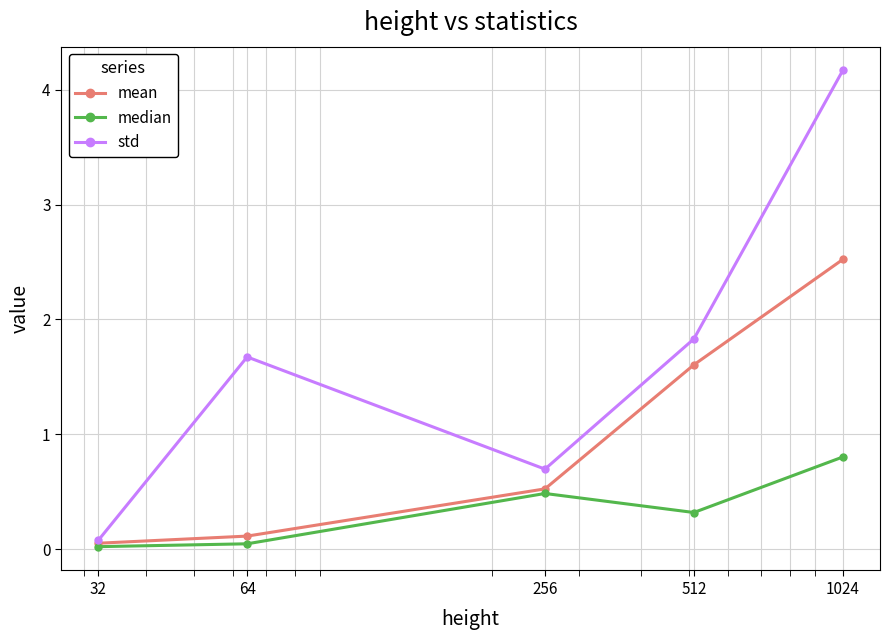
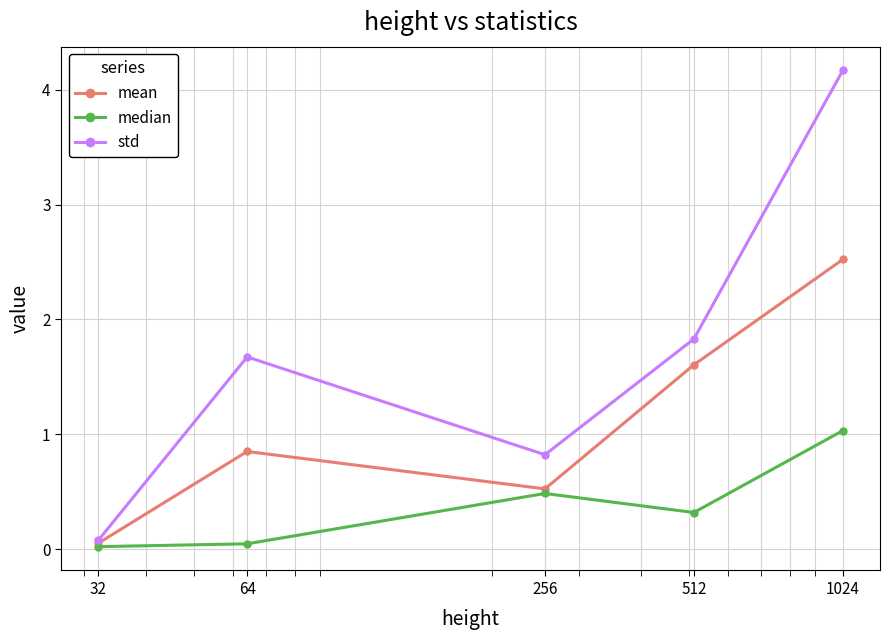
  {
    "mean": {
      "32": 0.05,
-     "64": 0.11,
+     "64": 0.85,
      "256": 0.52,
      "512": 1.60,
      "1024": 2.52
    },
    "median": {
      "32": 0.02,
      "64": 0.05,
      "256": 0.48,
      "512": 0.32,
-     "1024": 0.80
+     "1024": 1.03
    },
    "std": {
      "32": 0.08,
      "64": 1.67,
-     "256": 0.70,
+     "256": 0.82,
      "512": 1.83,
      "1024": 4.17
    }
  }
